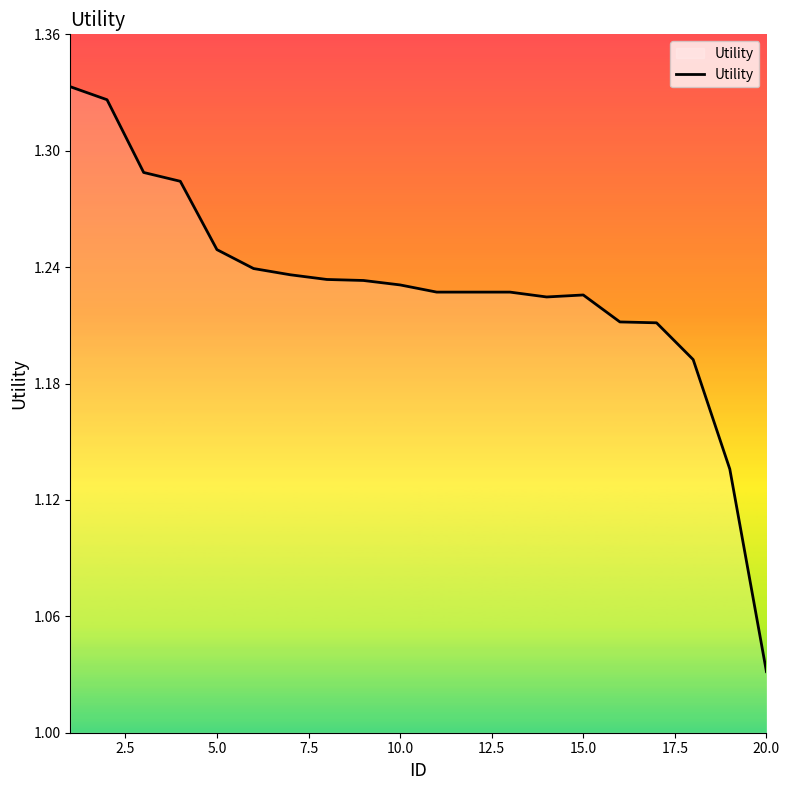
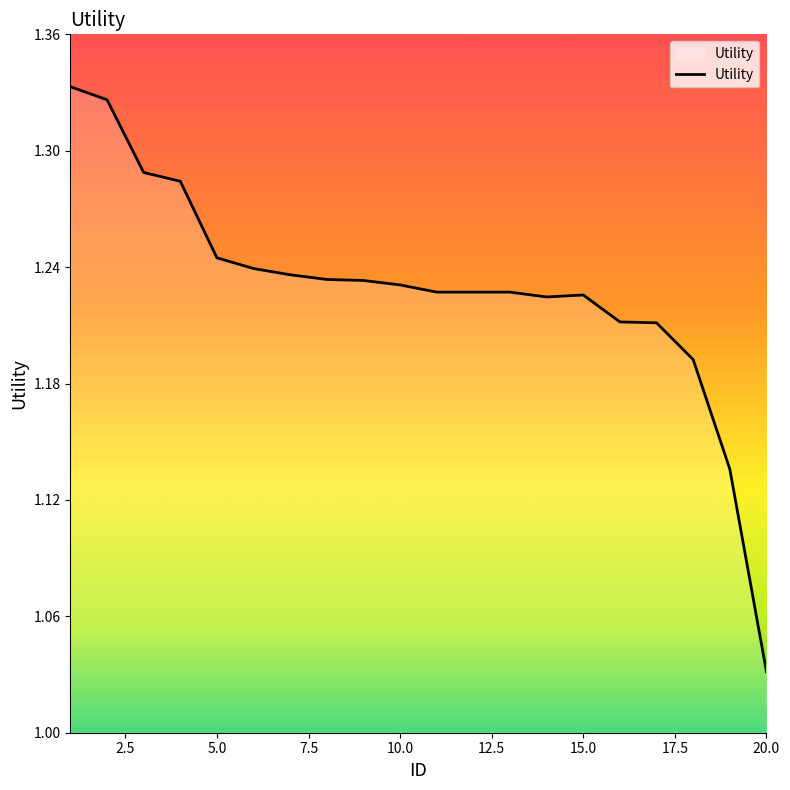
  {
-   "5.0": 1.246,
+   "5.0": 1.242,
    "10.0": 1.228,
    "15.0": 1.223,
    "20.0": 1.032
  }
